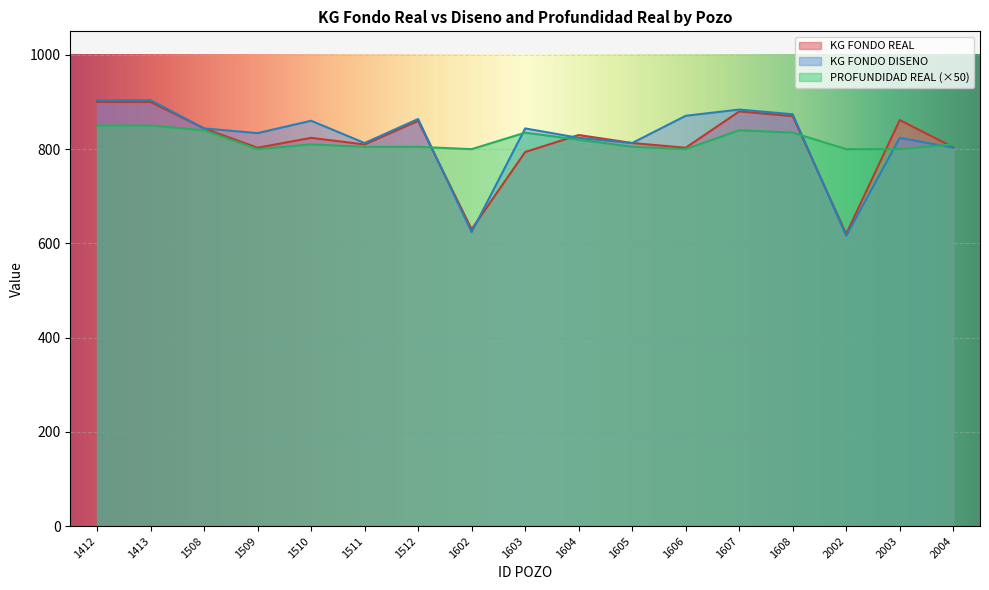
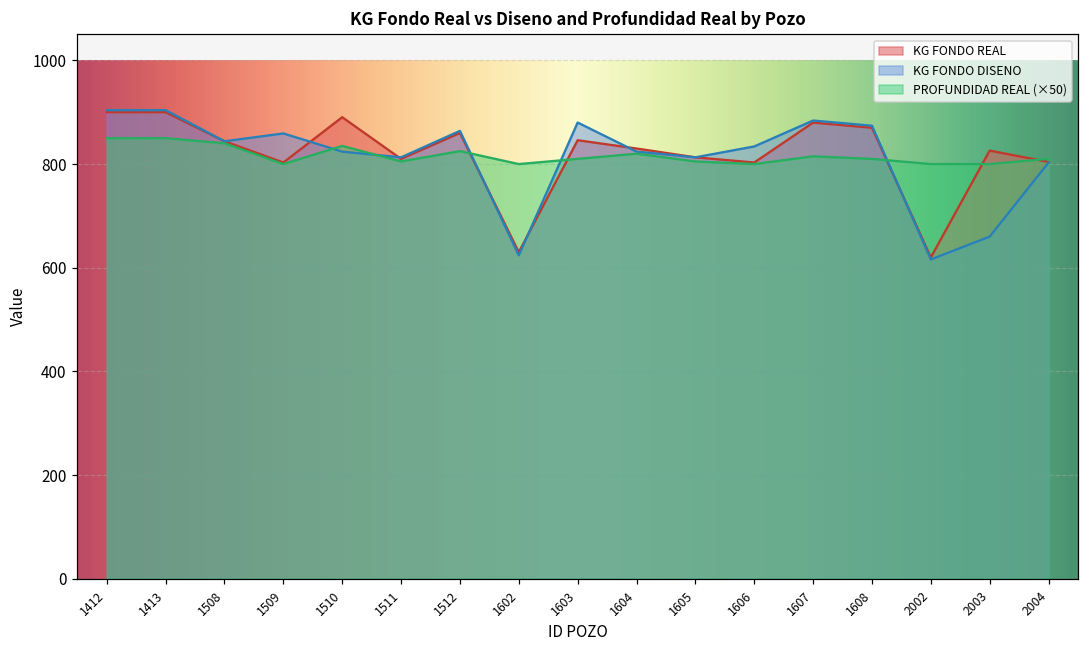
  {
    "KG FONDO REAL": {
-     "1510": 820,
+     "1510": 890,
      "1602": 630,
-     "1603": 790,
+     "1603": 850,
      "1604": 830,
-     "2003": 860
+     "2003": 830
    },
    "KG FONDO DISENO": {
-     "1509": 830,
-     "1510": 860,
+     "1509": 860,
+     "1510": 820,
      "1602": 620,
-     "1603": 840,
-     "1606": 870,
-     "2003": 820
+     "1603": 880,
+     "1606": 830,
+     "2003": 660
    },
    "PROFUNDIDAD REAL (×50)": {
      "1412": 850,
      "1413": 850,
-     "1510": 810,
-     "1512": 810,
+     "1510": 840,
+     "1512": 830,
      "1602": 800,
-     "1603": 840,
+     "1603": 810,
      "1605": 810,
-     "1607": 840,
-     "1608": 840,
+     "1607": 820,
+     "1608": 810,
      "2002": 800,
      "2003": 800,
      "2004": 810
    }
  }
